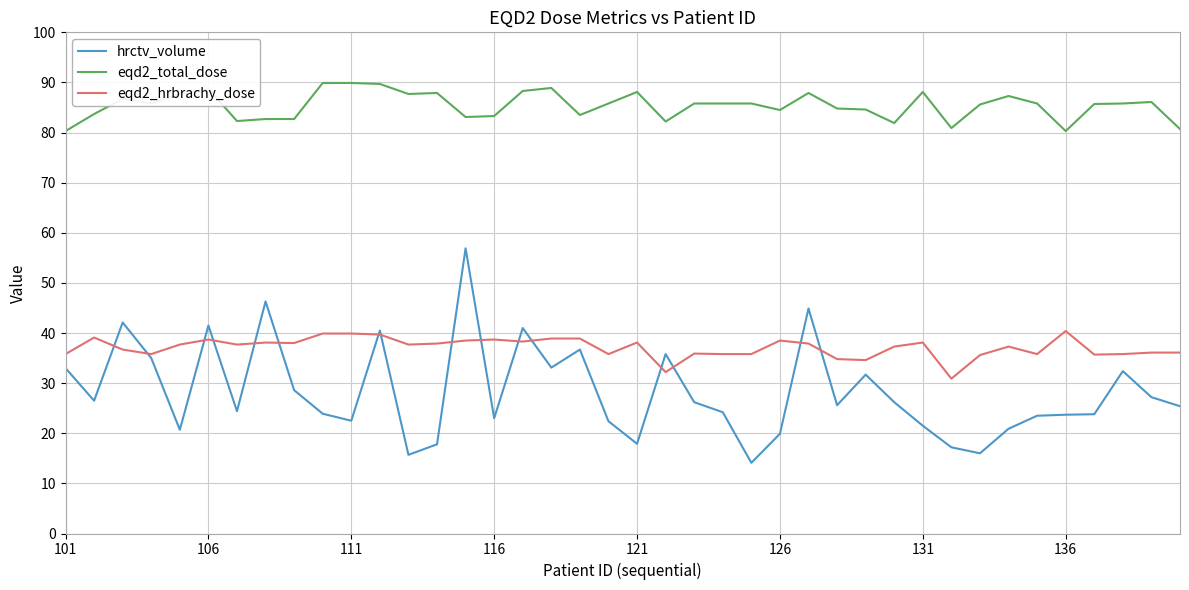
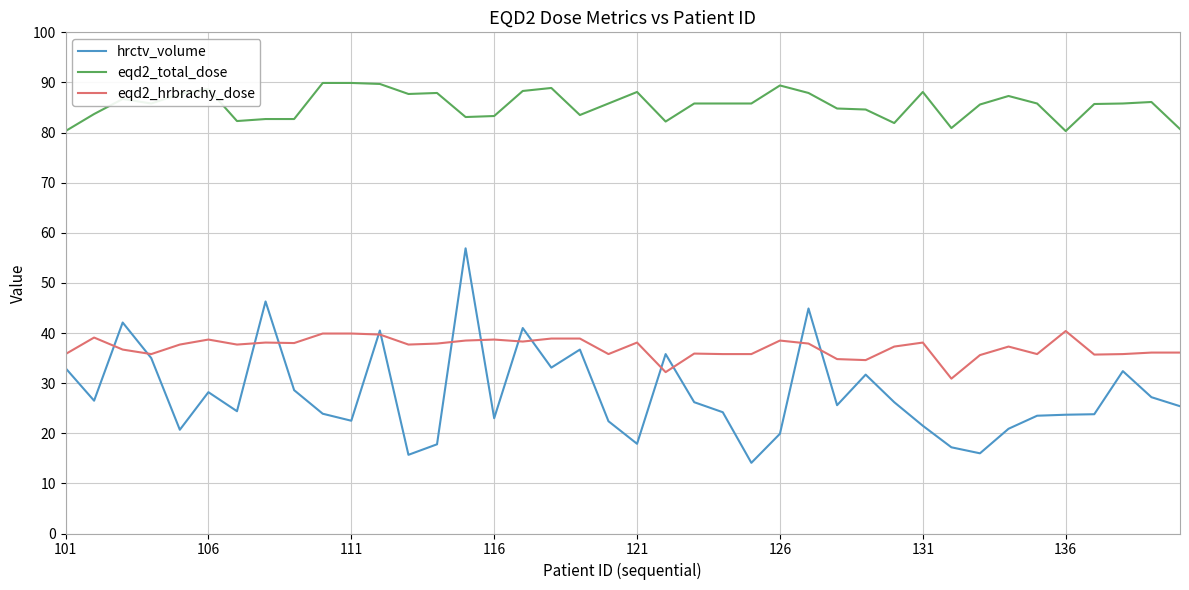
  {
    "hrctv_volume": {
      "101": 33,
-     "106": 42,
+     "106": 28,
      "111": 23,
      "116": 23,
      "121": 18,
      "126": 20,
      "131": 22,
      "136": 24
    },
    "eqd2_total_dose": {
      "101": 80,
      "111": 90,
      "116": 83,
      "121": 88,
-     "126": 85,
+     "126": 89,
      "131": 88,
      "136": 80
    },
    "eqd2_hrbrachy_dose": {
      "101": 36,
      "106": 39,
      "111": 40,
      "116": 39,
      "121": 38,
      "126": 39,
      "131": 38,
      "136": 40
    }
  }
